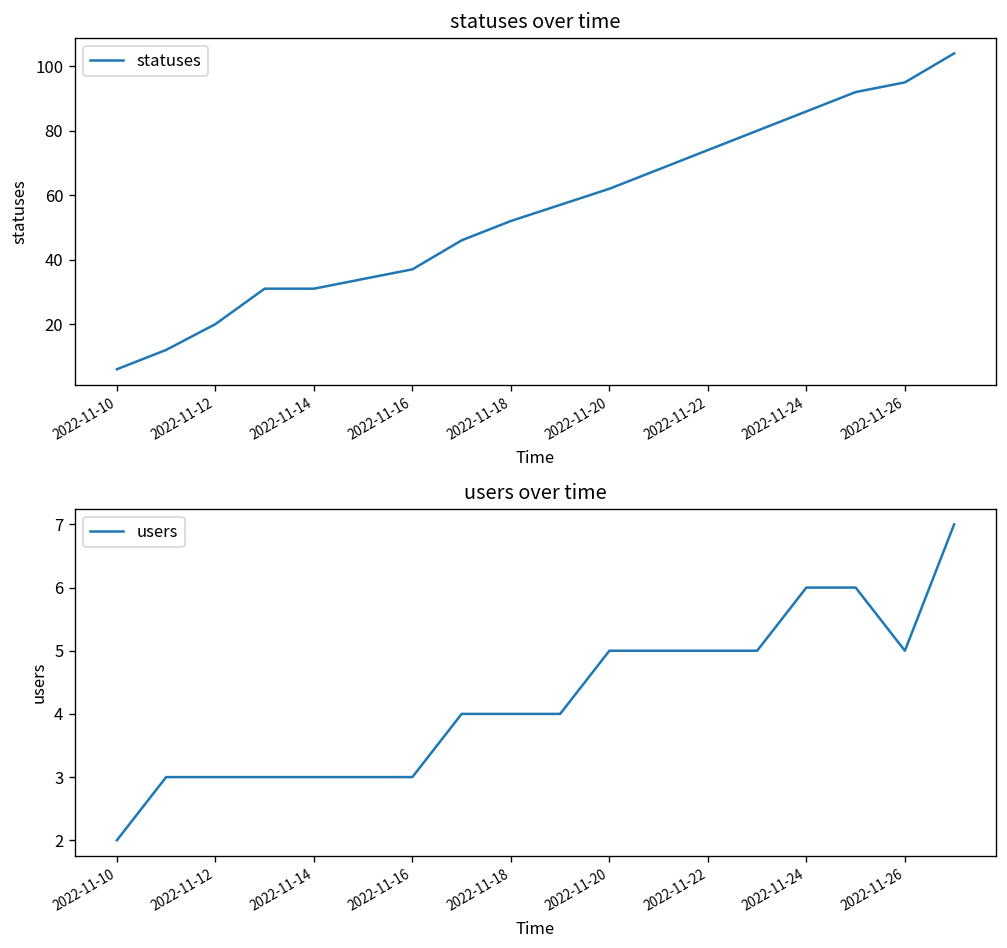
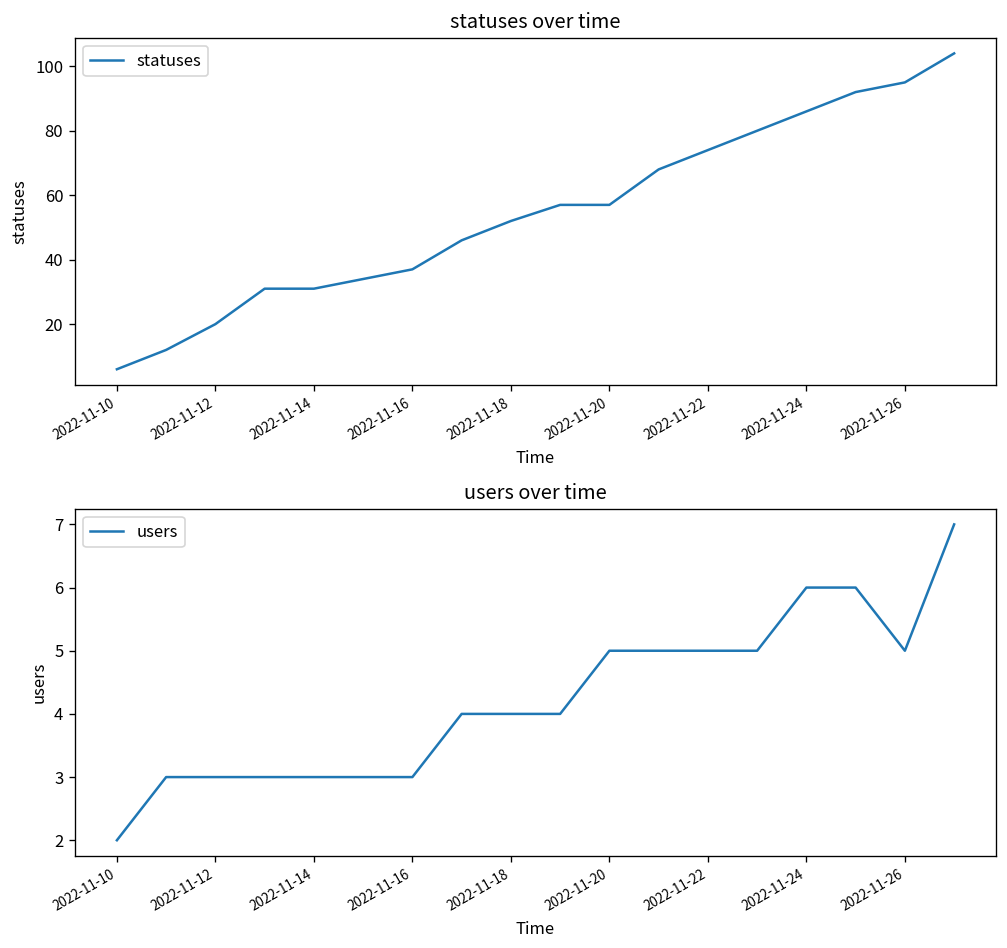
  {
    "statuses over time": {
      "2022-11-10": 6,
      "2022-11-12": 20,
      "2022-11-14": 31,
      "2022-11-16": 37,
      "2022-11-18": 52,
-     "2022-11-20": 62,
+     "2022-11-20": 57,
      "2022-11-22": 74,
      "2022-11-24": 86,
      "2022-11-26": 95
    },
    "users over time": {
      "2022-11-10": 2.0,
      "2022-11-12": 3.0,
      "2022-11-14": 3.0,
      "2022-11-16": 3.0,
      "2022-11-18": 4.0,
      "2022-11-20": 5.0,
      "2022-11-22": 5.0,
      "2022-11-24": 6.0,
      "2022-11-26": 5.0
    }
  }
